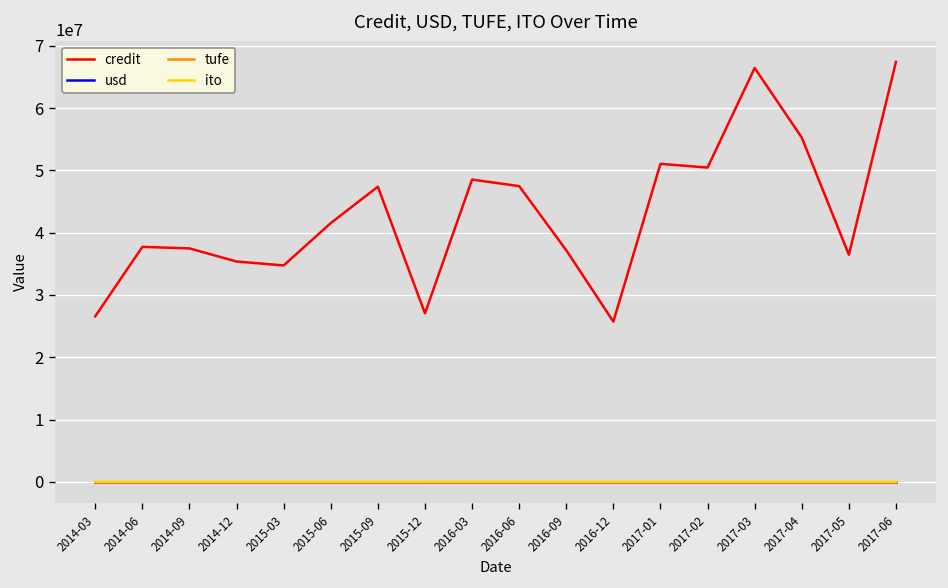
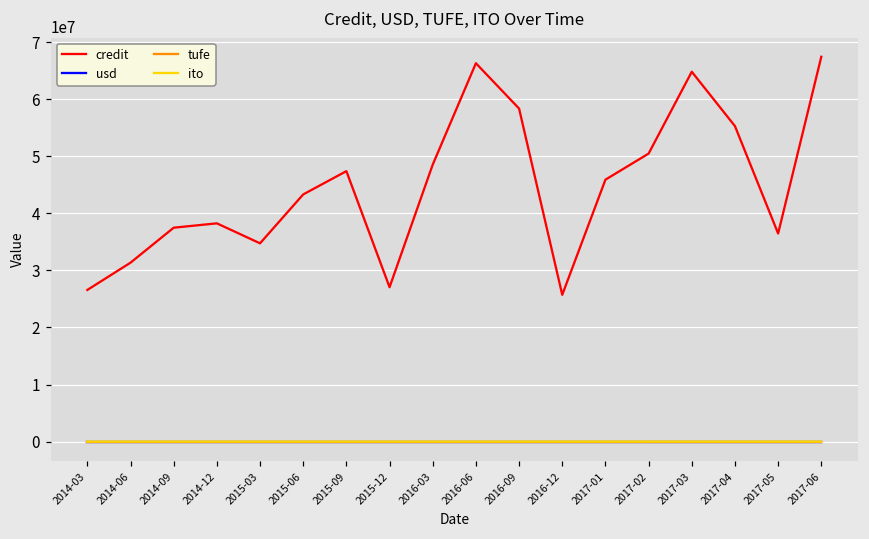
  {
    "credit": {
      "2014-03": 27000000,
-     "2014-06": 38000000,
+     "2014-06": 31000000,
      "2014-09": 37000000,
-     "2014-12": 35000000,
+     "2014-12": 38000000,
      "2015-03": 35000000,
-     "2015-06": 42000000,
+     "2015-06": 43000000,
      "2015-09": 47000000,
      "2015-12": 27000000,
      "2016-03": 49000000,
-     "2016-06": 47000000,
-     "2016-09": 37000000,
+     "2016-06": 66000000,
+     "2016-09": 58000000,
      "2016-12": 26000000,
-     "2017-01": 51000000,
+     "2017-01": 46000000,
      "2017-02": 50000000,
-     "2017-03": 66000000,
+     "2017-03": 65000000,
      "2017-04": 55000000,
      "2017-05": 36000000,
      "2017-06": 67000000
    }
  }
